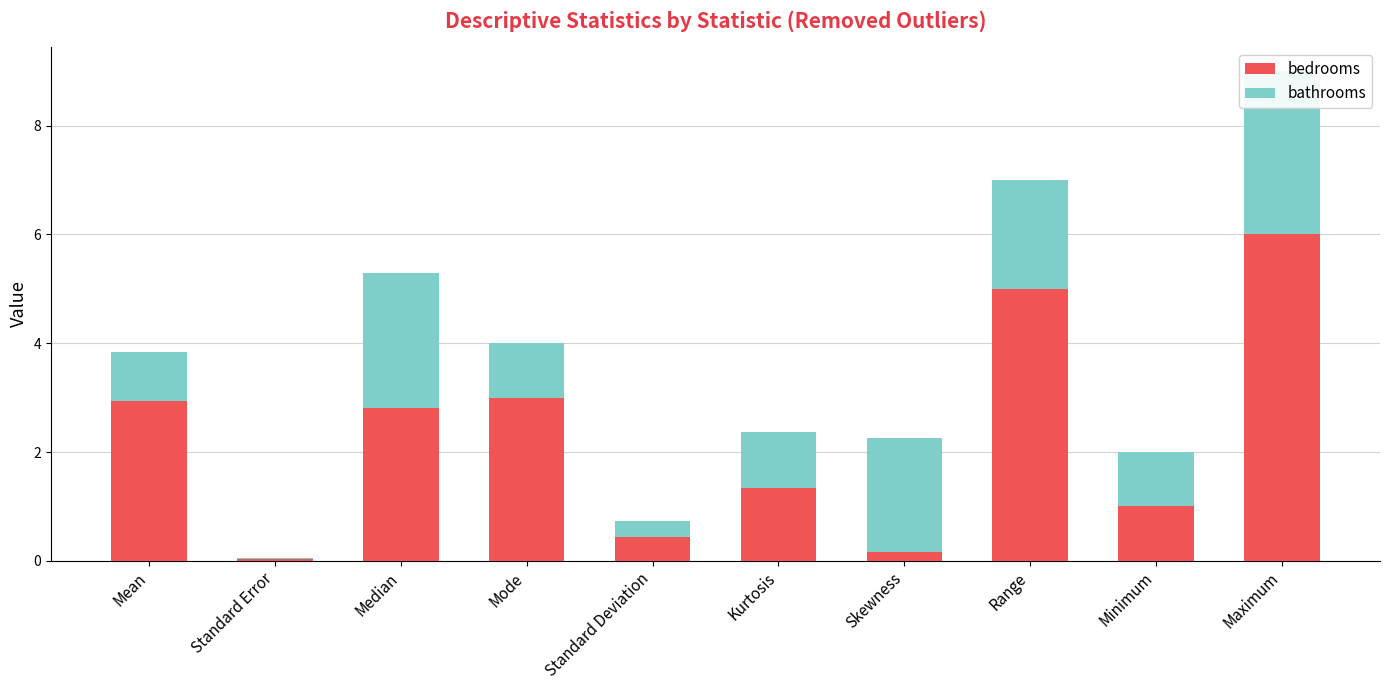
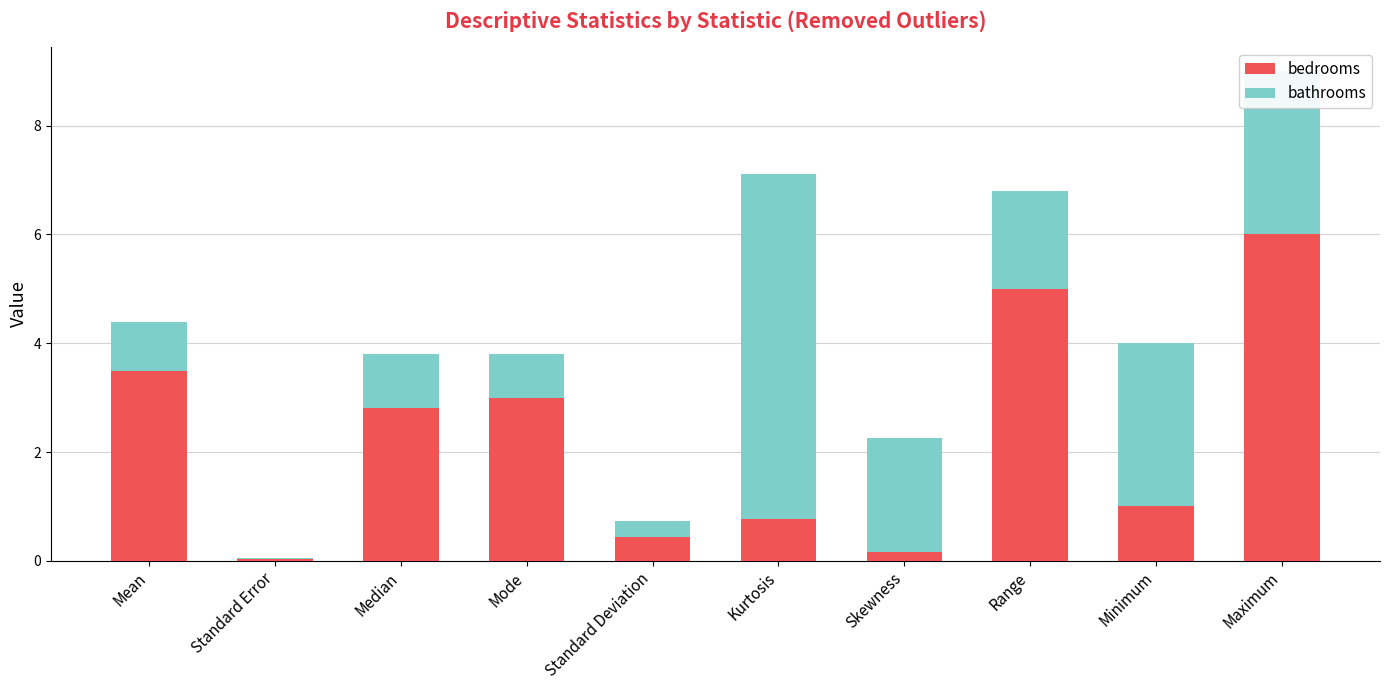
  {
    "bedrooms": {
-     "Mean": 2.9,
+     "Mean": 3.5,
      "Median": 2.8,
      "Mode": 3.0,
      "Standard Deviation": 0.4,
-     "Kurtosis": 1.3,
+     "Kurtosis": 0.8,
      "Skewness": 0.2,
      "Range": 5.0,
      "Minimum": 1.0,
      "Maximum": 6.0
    },
    "bathrooms": {
      "Mean": 0.9,
-     "Median": 2.5,
-     "Mode": 1.0,
+     "Median": 1.0,
+     "Mode": 0.8,
      "Standard Deviation": 0.3,
-     "Kurtosis": 1.0,
+     "Kurtosis": 6.3,
      "Skewness": 2.1,
-     "Range": 2.0,
-     "Minimum": 1
+     "Range": 1.8,
+     "Minimum": 3
    }
  }
